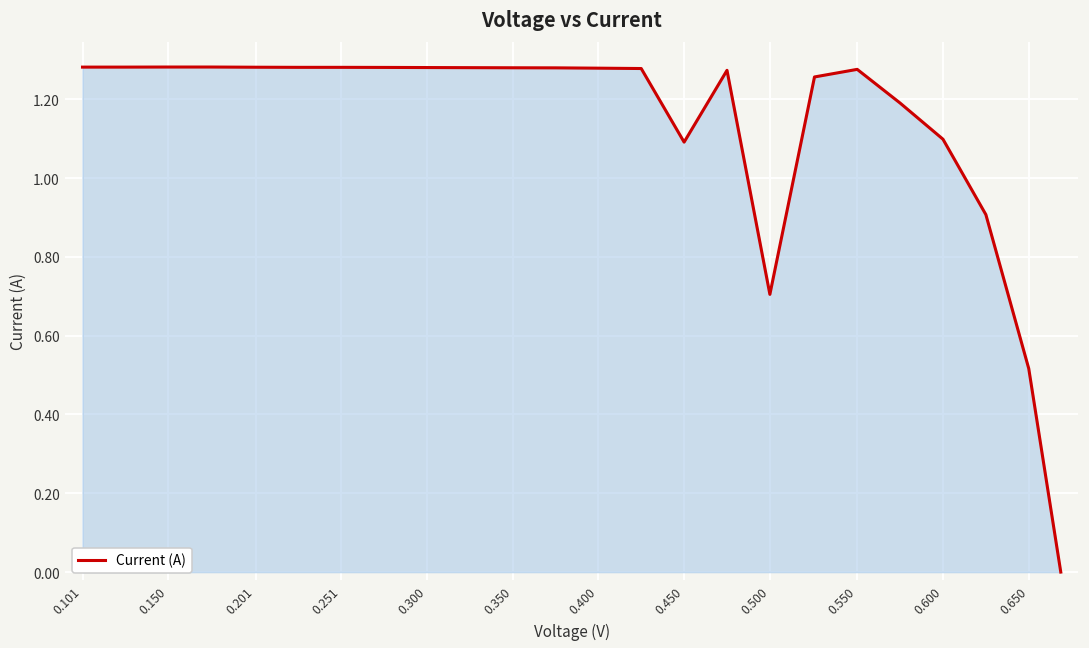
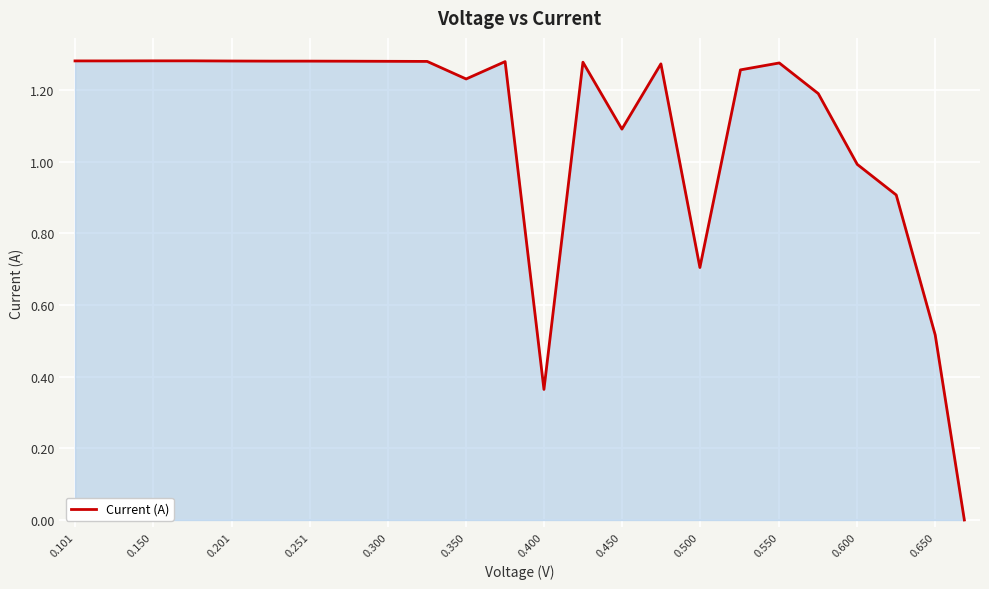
  {
    "0.101": 1.28,
    "0.150": 1.28,
    "0.201": 1.28,
    "0.251": 1.28,
    "0.300": 1.28,
-   "0.350": 1.28,
-   "0.400": 1.28,
+   "0.350": 1.23,
+   "0.400": 0.36,
    "0.450": 1.09,
    "0.500": 0.70,
    "0.550": 1.28,
-   "0.600": 1.10,
+   "0.600": 0.99,
    "0.650": 0.52
  }
